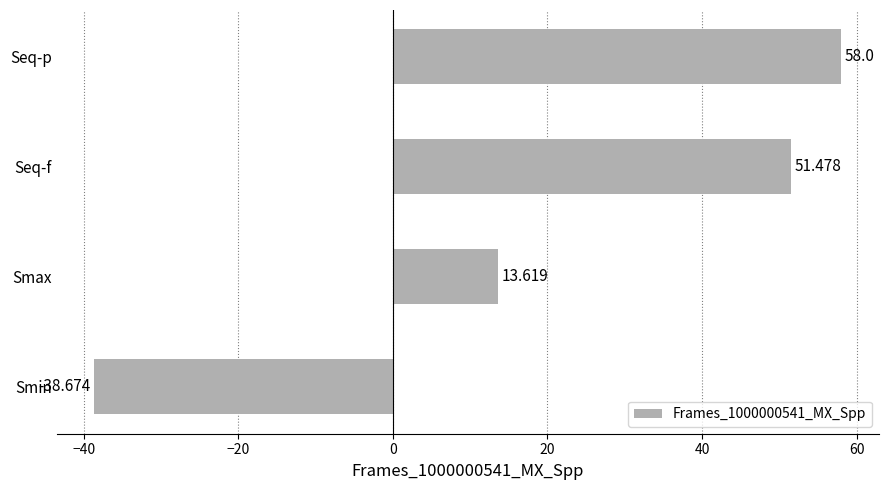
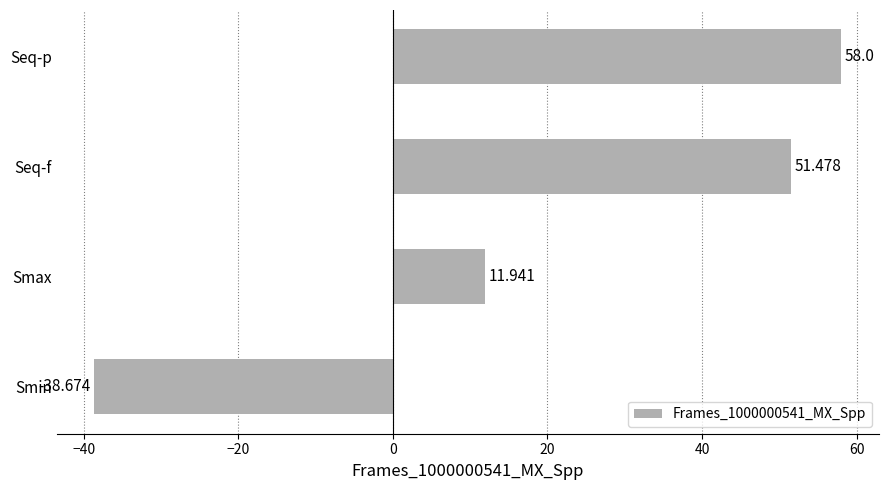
  {
    "Seq-p": 58.0,
    "Seq-f": 51.478,
-   "Smax": 13.619,
+   "Smax": 11.941,
    "Smin": -38.674
  }
